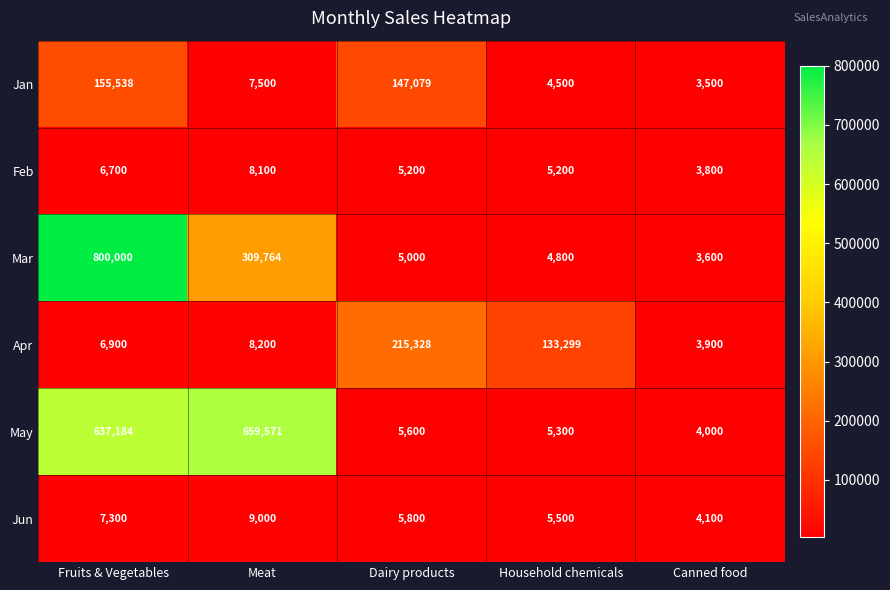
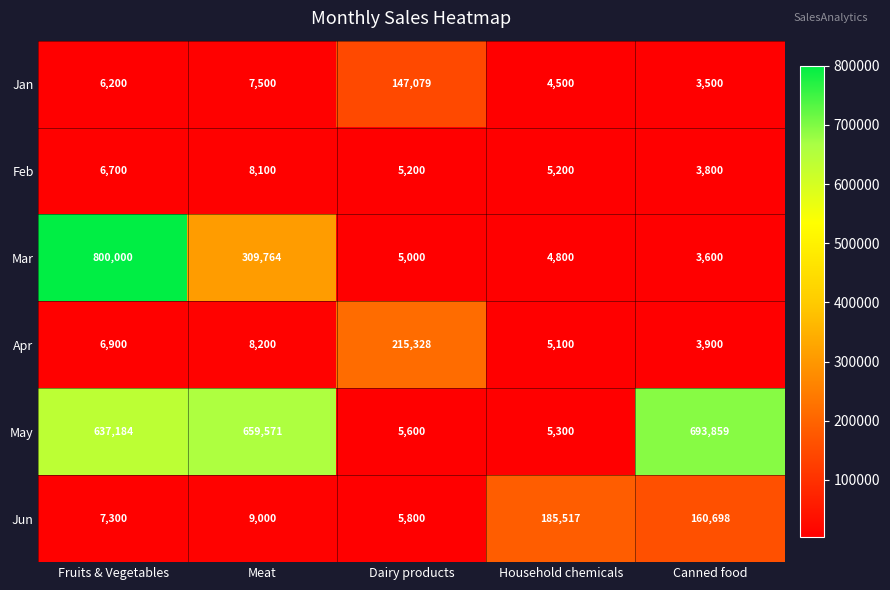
  {
    "Jan": {
-     "Fruits & Vegetables": "155,538",
+     "Fruits & Vegetables": "6,200",
      "Meat": "7,500",
      "Dairy products": "147,079",
      "Household chemicals": "4,500",
      "Canned food": "3,500"
    },
    "Feb": {
      "Fruits & Vegetables": "6,700",
      "Meat": "8,100",
      "Dairy products": "5,200",
      "Household chemicals": "5,200",
      "Canned food": "3,800"
    },
    "Mar": {
      "Fruits & Vegetables": "800,000",
      "Meat": "309,764",
      "Dairy products": "5,000",
      "Household chemicals": "4,800",
      "Canned food": "3,600"
    },
    "Apr": {
      "Fruits & Vegetables": "6,900",
      "Meat": "8,200",
      "Dairy products": "215,328",
-     "Household chemicals": "133,299",
+     "Household chemicals": "5,100",
      "Canned food": "3,900"
    },
    "May": {
      "Fruits & Vegetables": "637,184",
      "Meat": "659,571",
      "Dairy products": "5,600",
      "Household chemicals": "5,300",
-     "Canned food": "4,000"
+     "Canned food": "693,859"
    },
    "Jun": {
      "Fruits & Vegetables": "7,300",
      "Meat": "9,000",
      "Dairy products": "5,800",
-     "Household chemicals": "5,500",
-     "Canned food": "4,100"
+     "Household chemicals": "185,517",
+     "Canned food": "160,698"
    }
  }
